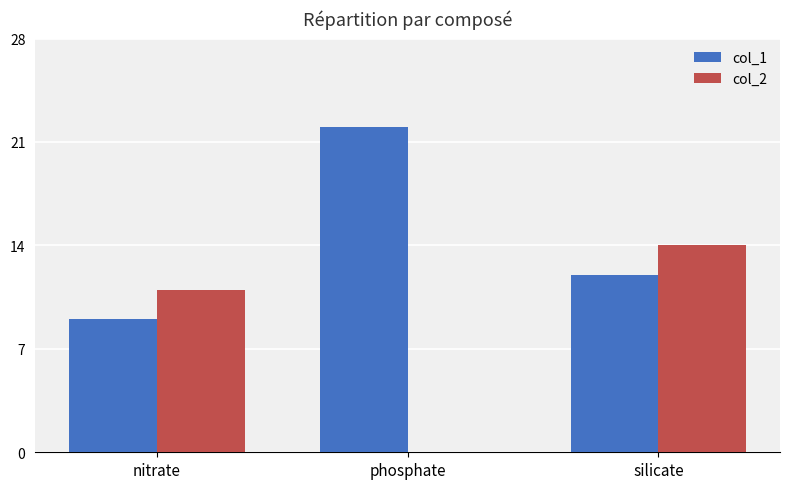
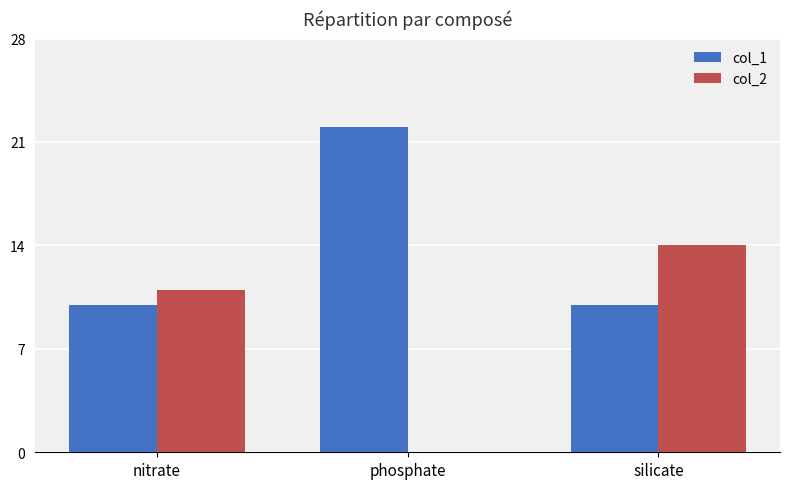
  {
    "col_1": {
-     "nitrate": 9,
+     "nitrate": 10,
      "phosphate": 22,
-     "silicate": 12
+     "silicate": 10
    },
    "col_2": {
      "nitrate": 11,
      "phosphate": 0,
      "silicate": 14
    }
  }
